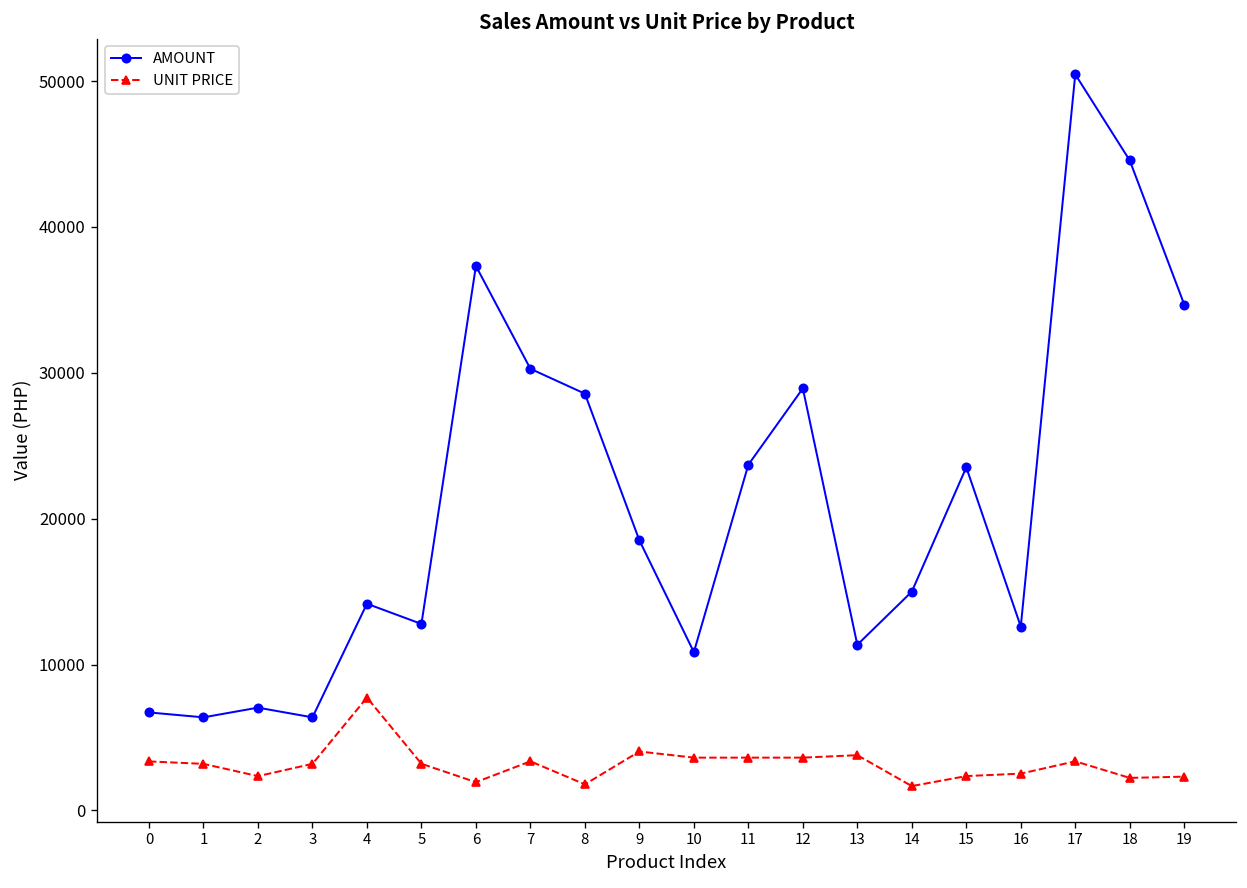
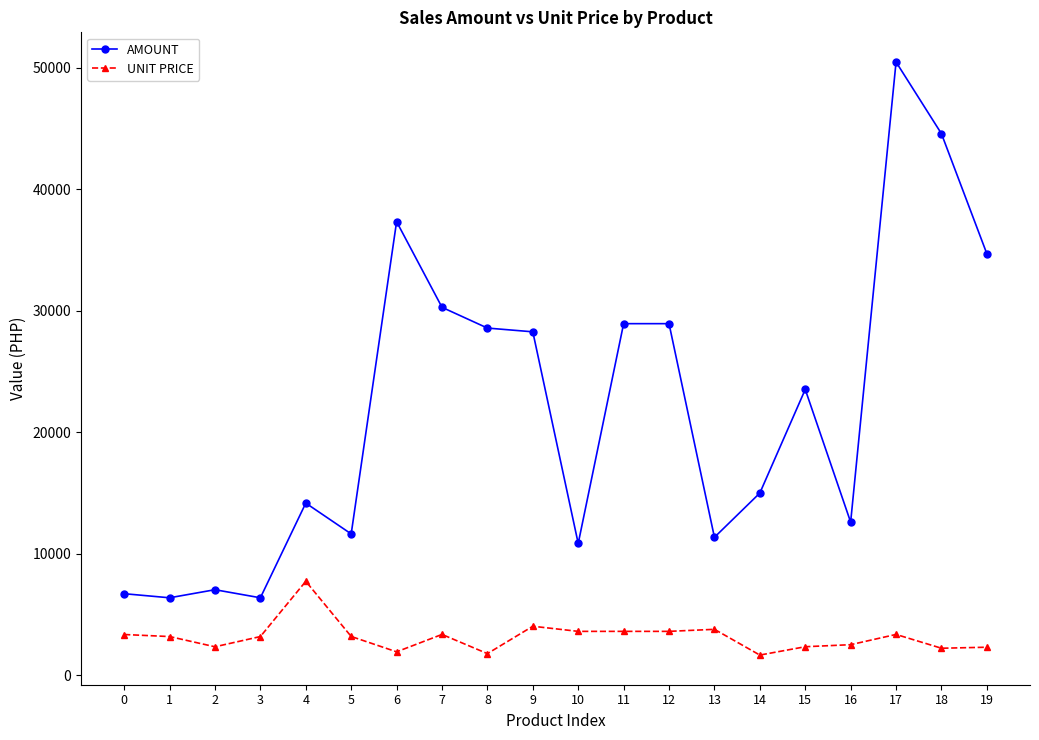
  {
    "AMOUNT": {
      "0": 6700,
      "1": 6400,
      "2": 7000,
      "3": 6400,
      "4": 14200,
-     "5": 12800,
+     "5": 11600,
      "6": 37300,
      "7": 30300,
      "8": 28600,
-     "9": 18500,
+     "9": 28300,
      "10": 10800,
-     "11": 23700,
+     "11": 28900,
      "12": 28900,
      "13": 11400,
      "14": 15000,
      "15": 23500,
      "16": 12600,
      "17": 50500,
      "18": 44600,
      "19": 34700
    },
    "UNIT PRICE": {
      "0": 3400,
      "1": 3200,
      "2": 2300,
      "3": 3200,
      "4": 7700,
      "5": 3200,
      "6": 1900,
      "7": 3400,
      "8": 1800,
      "9": 4000,
      "10": 3600,
      "11": 3600,
      "12": 3600,
      "13": 3800,
      "14": 1700,
      "15": 2400,
      "16": 2500,
      "17": 3400,
      "18": 2200,
      "19": 2300
    }
  }
